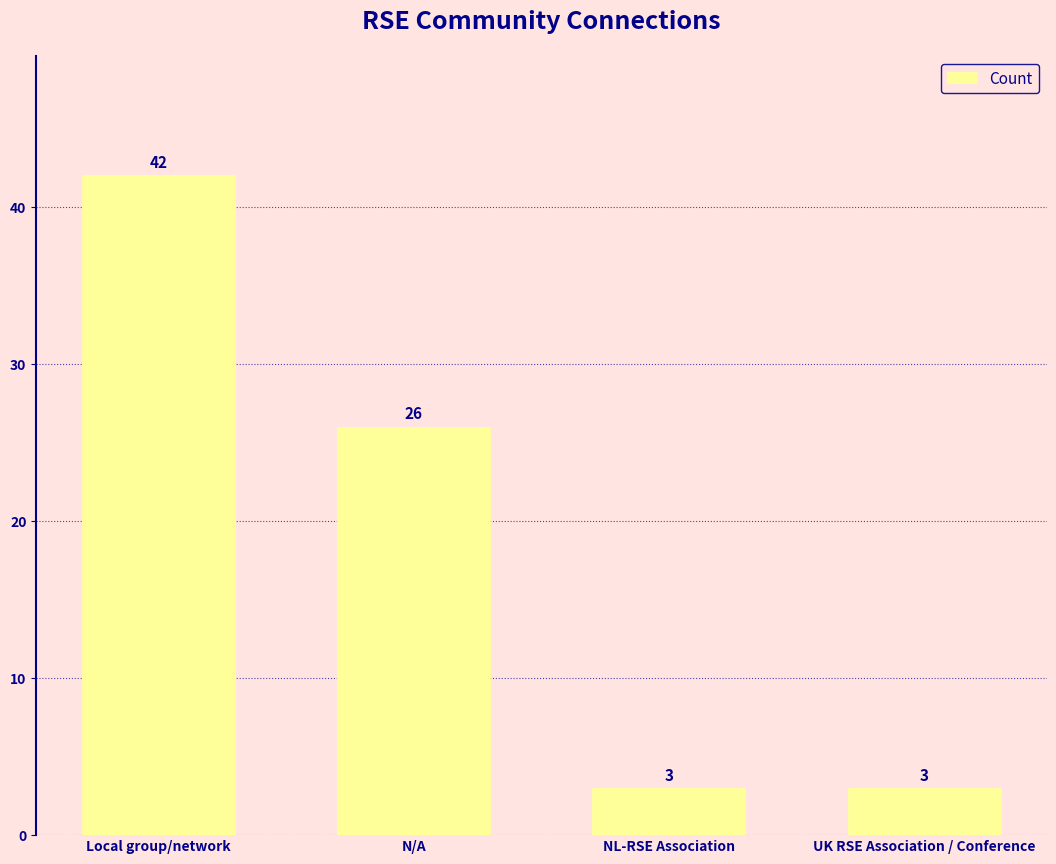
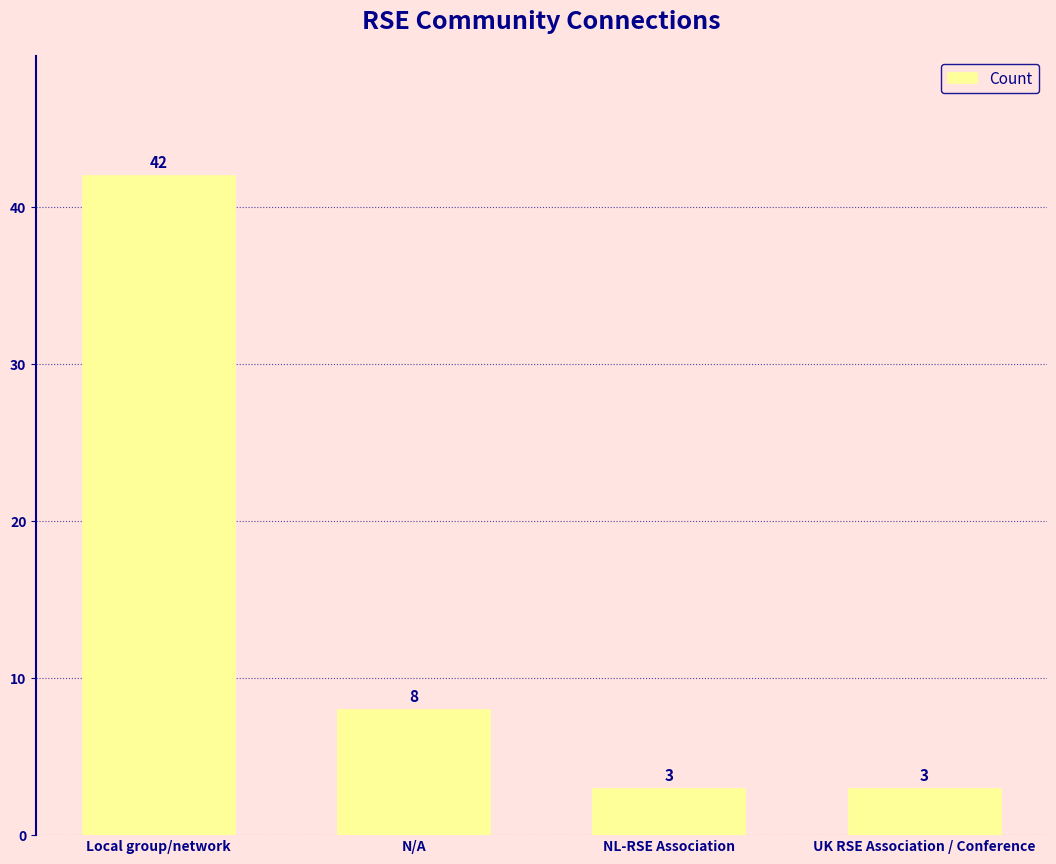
  {
    "Local group/network": 42,
-   "N/A": 26,
+   "N/A": 8,
    "NL-RSE Association": 3,
    "UK RSE Association / Conference": 3
  }
